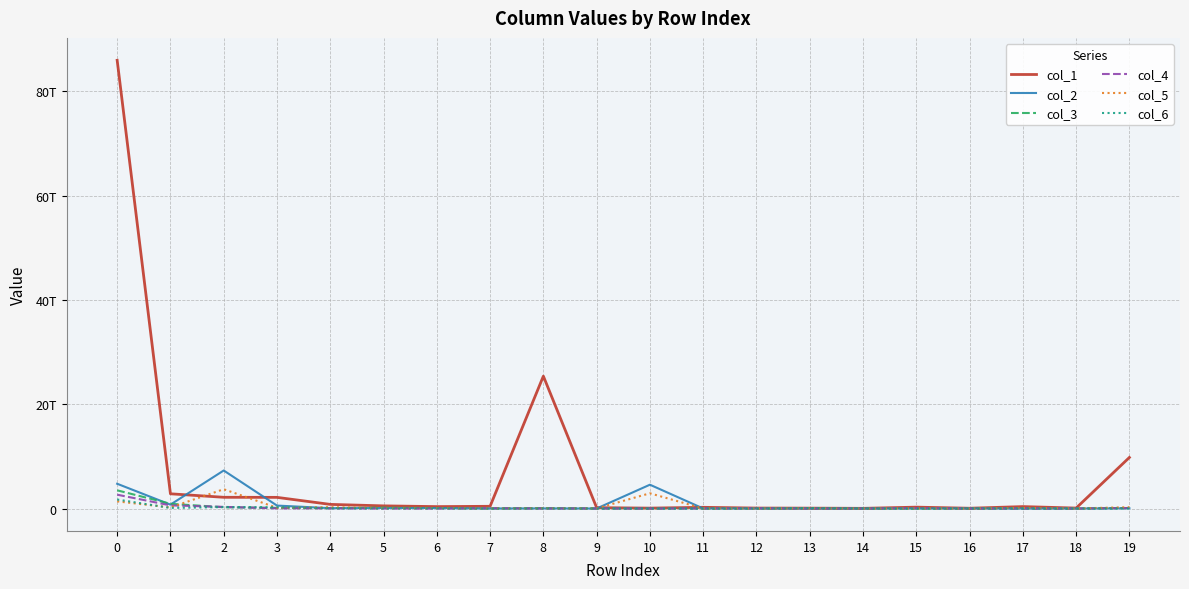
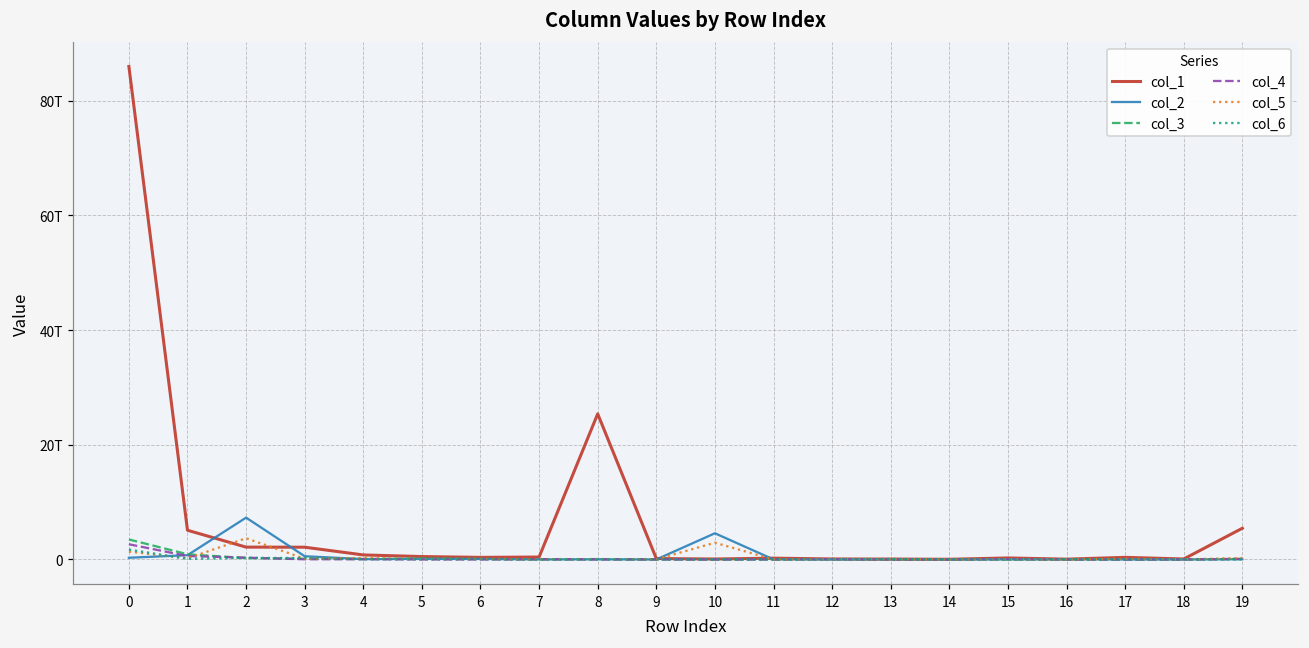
  {
    "col_1": {
      "0": "86T",
-     "1": "3T",
+     "1": "5T",
      "2": "2T",
      "3": "2T",
      "4": "1T",
      "8": "25T",
-     "19": "10T"
+     "19": "5T"
    },
    "col_2": {
-     "0": "5T",
+     "0": "0T",
      "2": "7T",
      "10": "5T"
    },
    "col_4": {
      "0": "3T"
    },
    "col_5": {
      "2": "4T",
      "10": "3T"
    }
  }
